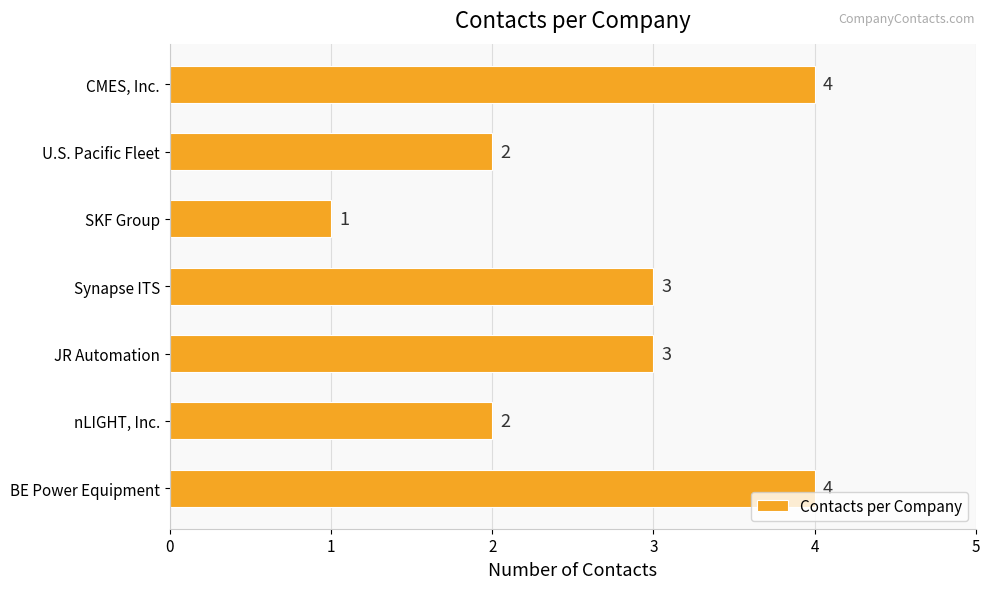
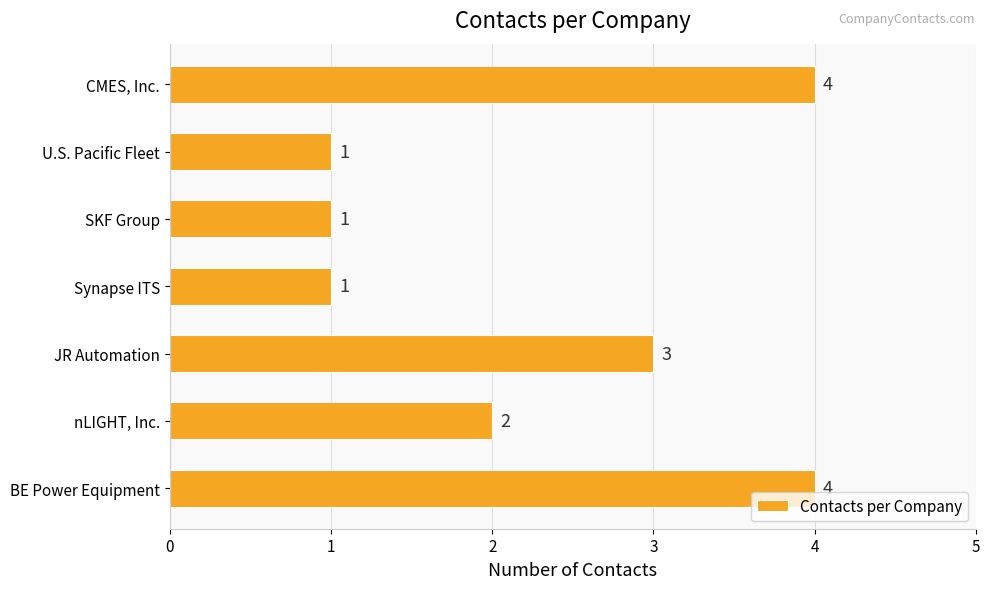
  {
    "CMES, Inc.": 4,
-   "U.S. Pacific Fleet": 2,
+   "U.S. Pacific Fleet": 1,
    "SKF Group": 1,
-   "Synapse ITS": 3,
+   "Synapse ITS": 1,
    "JR Automation": 3,
    "nLIGHT, Inc.": 2
  }
